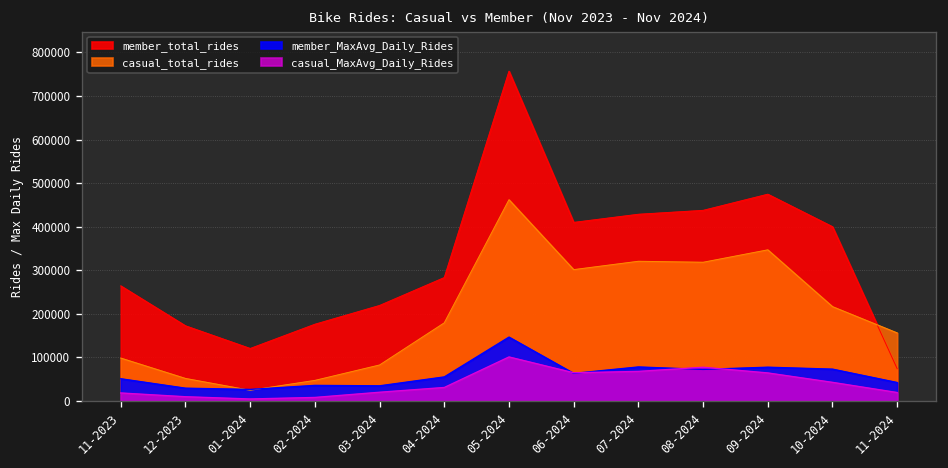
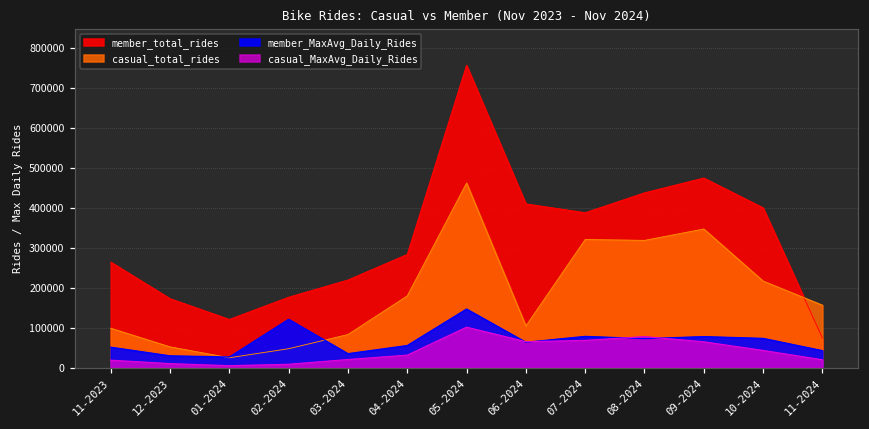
  {
    "member_total_rides": {
      "11-2023": 260000,
      "12-2023": 170000,
      "01-2024": 120000,
      "02-2024": 180000,
      "03-2024": 220000,
      "04-2024": 280000,
      "05-2024": 760000,
      "06-2024": 410000,
-     "07-2024": 430000,
+     "07-2024": 390000,
      "08-2024": 440000,
      "09-2024": 470000,
      "10-2024": 400000,
      "11-2024": 70000
    },
    "casual_total_rides": {
      "11-2023": 100000,
      "12-2023": 50000,
      "02-2024": 50000,
      "03-2024": 80000,
      "04-2024": 180000,
      "05-2024": 460000,
-     "06-2024": 300000,
+     "06-2024": 100000,
      "07-2024": 320000,
      "08-2024": 320000,
      "09-2024": 350000,
      "10-2024": 220000,
      "11-2024": 160000
    },
    "member_MaxAvg_Daily_Rides": {
      "11-2023": 50000,
      "12-2023": 30000,
-     "02-2024": 40000,
+     "02-2024": 120000,
      "03-2024": 30000,
      "04-2024": 60000,
      "05-2024": 150000,
      "07-2024": 80000,
      "09-2024": 80000,
      "10-2024": 70000,
      "11-2024": 40000
    },
    "casual_MaxAvg_Daily_Rides": {
      "11-2023": 20000,
      "12-2023": 10000,
      "01-2024": 0,
      "02-2024": 10000,
      "03-2024": 20000,
      "04-2024": 30000,
      "05-2024": 100000,
      "07-2024": 70000,
      "09-2024": 60000,
      "10-2024": 40000,
      "11-2024": 20000
    }
  }
